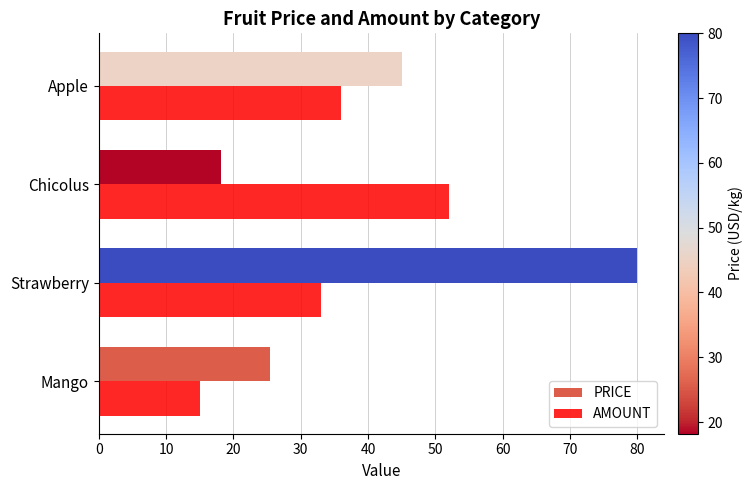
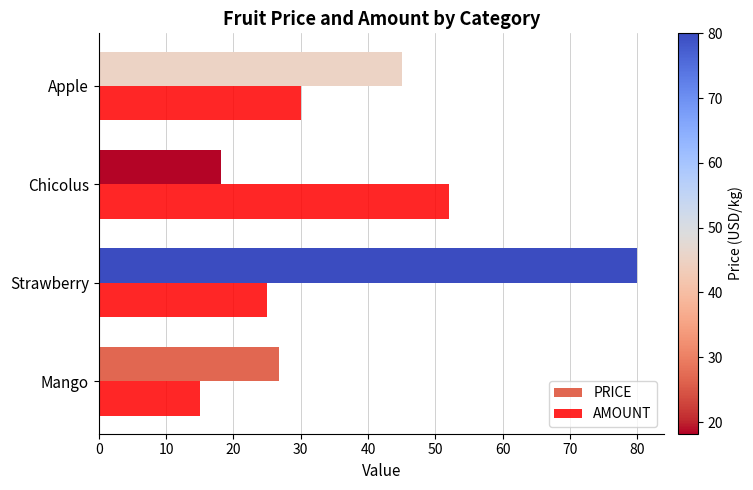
  {
    "PRICE": {
      "Apple": 45,
      "Chicolus": 18,
      "Strawberry": 80,
-     "Mango": 26
+     "Mango": 27
    },
    "AMOUNT": {
-     "Apple": 36,
+     "Apple": 30,
      "Chicolus": 52,
-     "Strawberry": 33,
+     "Strawberry": 25,
      "Mango": 15
    }
  }
